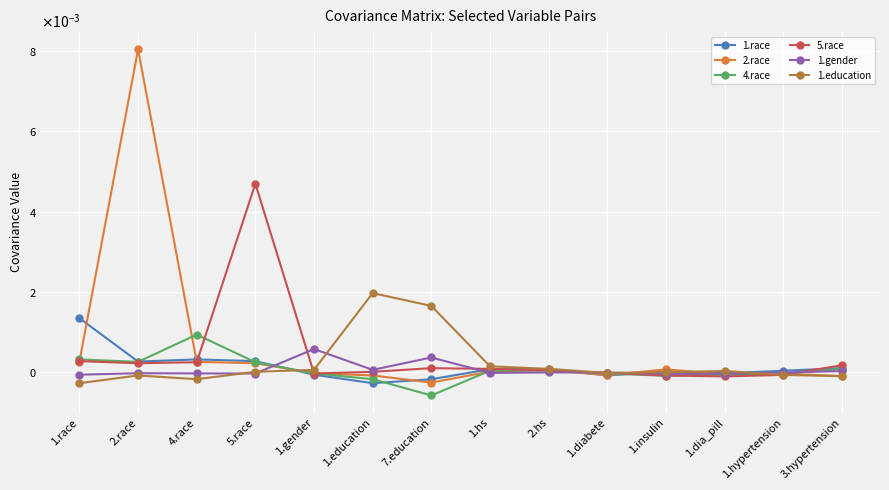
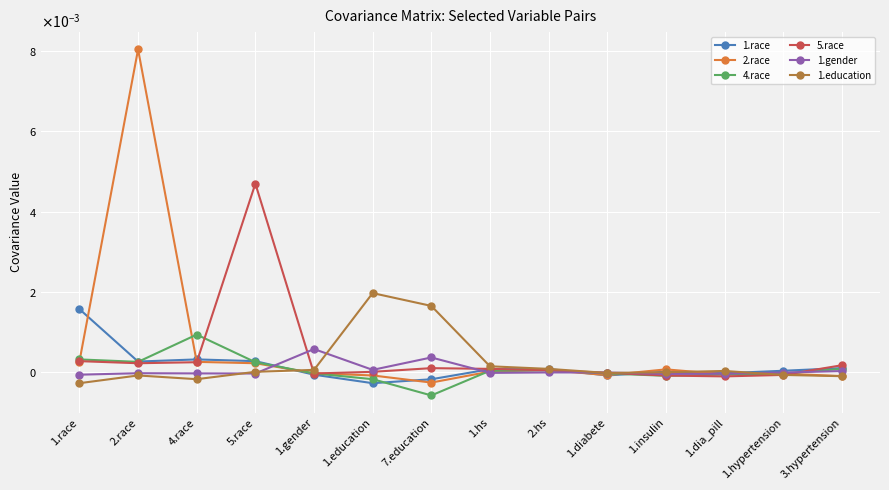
  {
    "1.race": {
-     "1.race": 0.0013,
+     "1.race": 0.0016,
      "1.education": -0.0003,
      "7.education": -0.0002
    },
    "4.race": {
      "4.race": 0.0009,
      "1.education": -0.0002,
      "7.education": -0.0006
    },
    "1.gender": {
      "1.race": -0.0001,
      "4.race": 0.0000,
      "1.gender": 0.0006,
      "7.education": 0.0004
    }
  }
